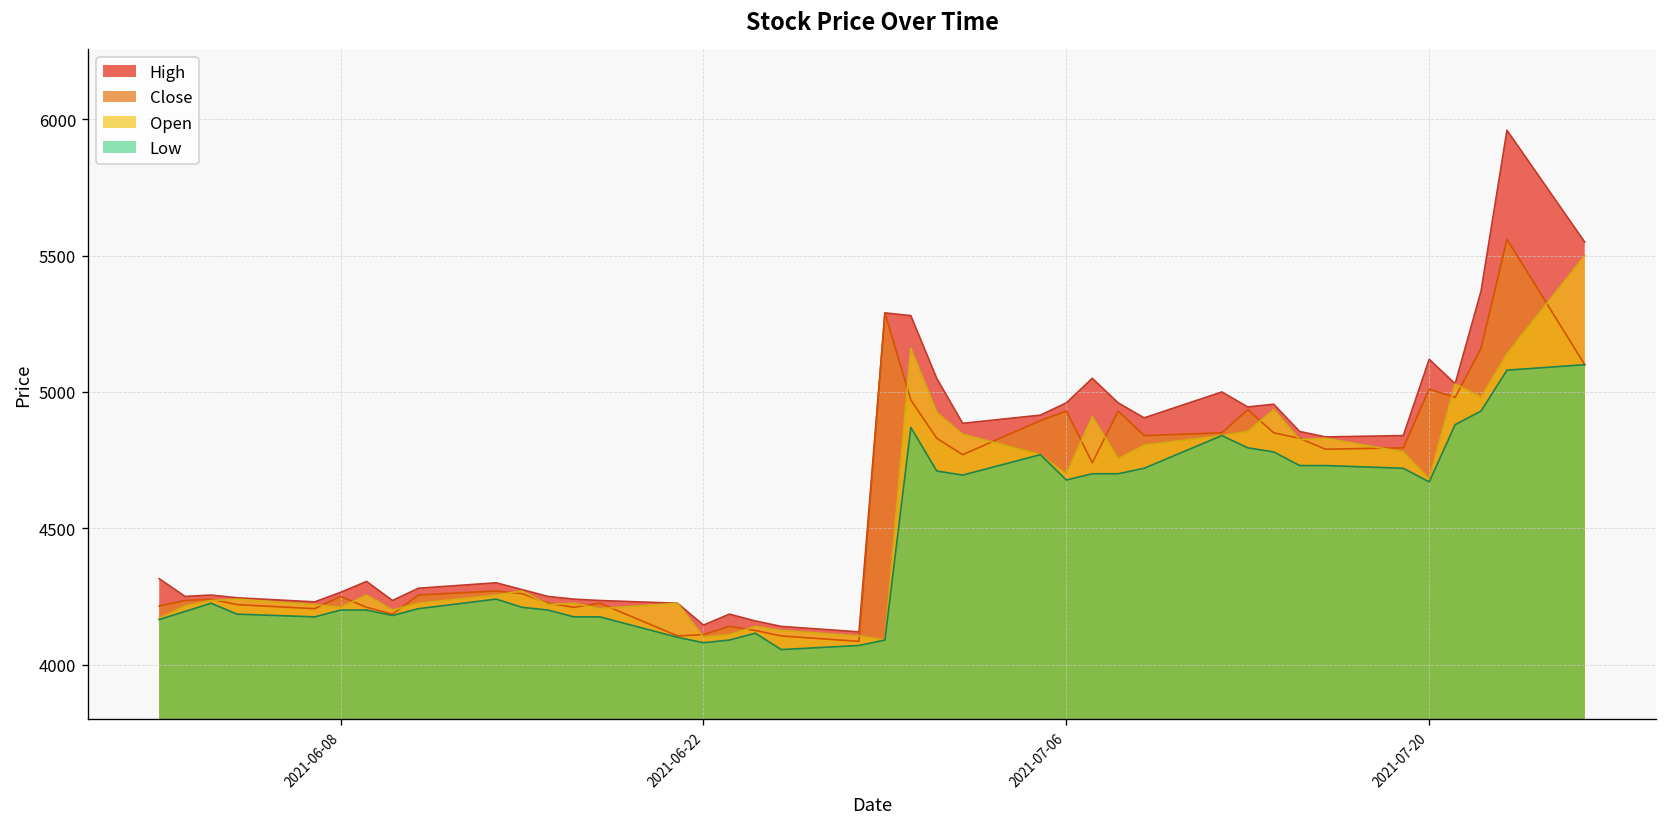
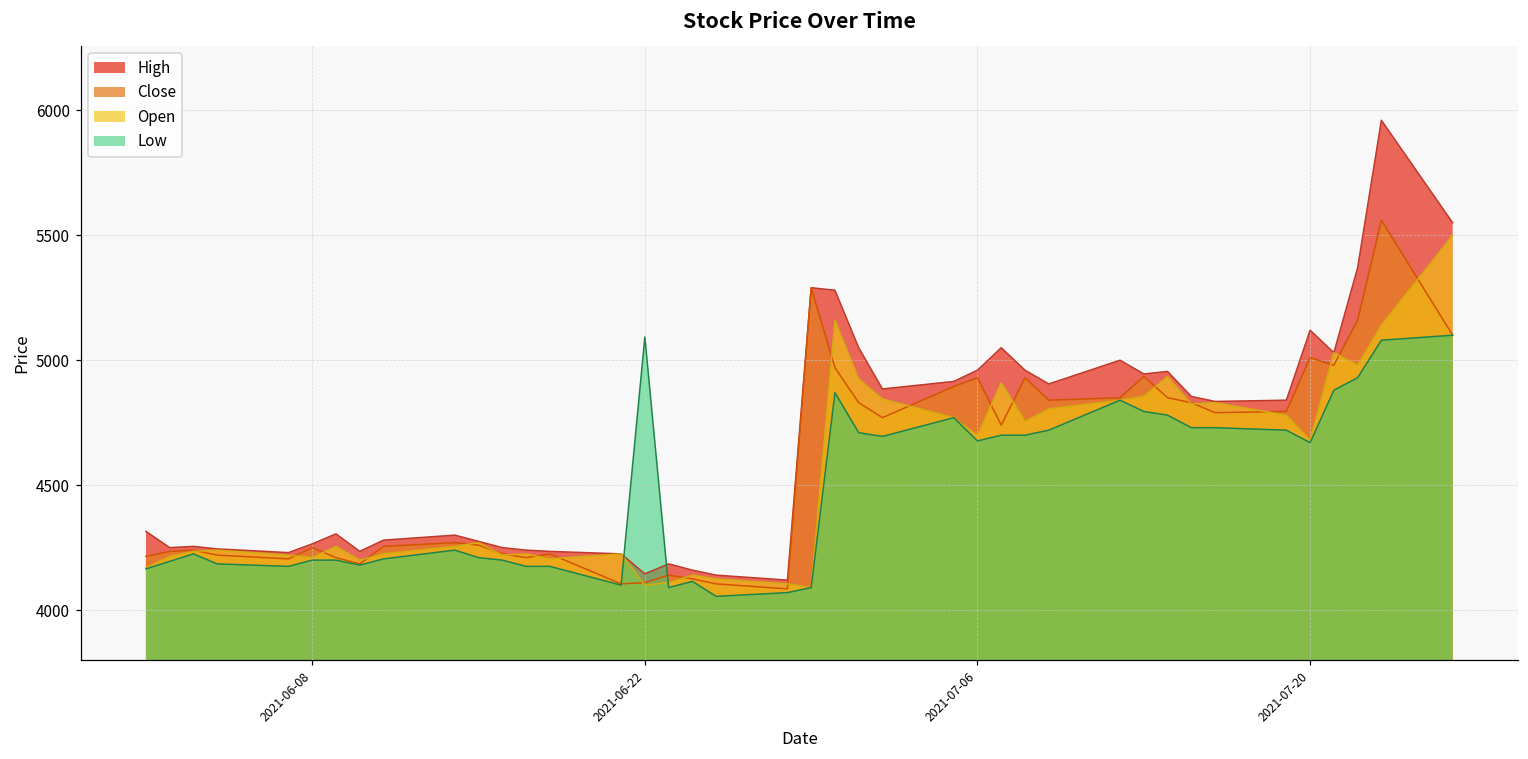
  {
    "Open": {
      "2021-07-06": 4700
    },
    "Low": {
-     "2021-06-22": 4080,
+     "2021-06-22": 5090,
      "2021-07-06": 4680
    }
  }
